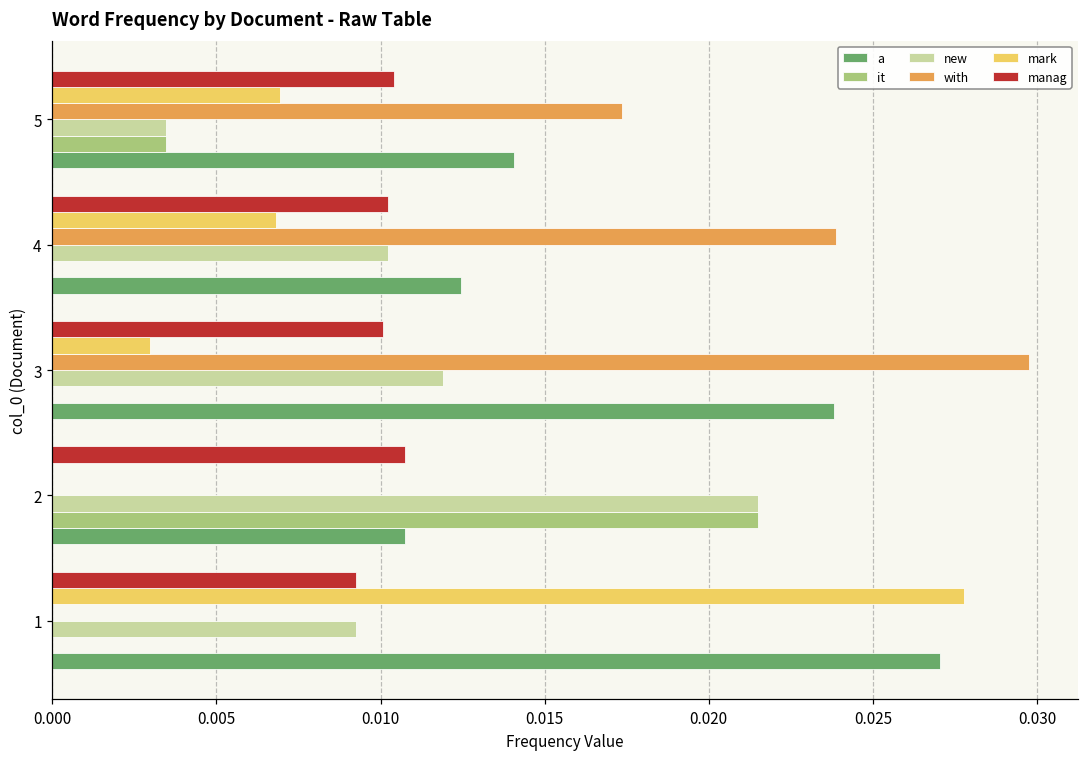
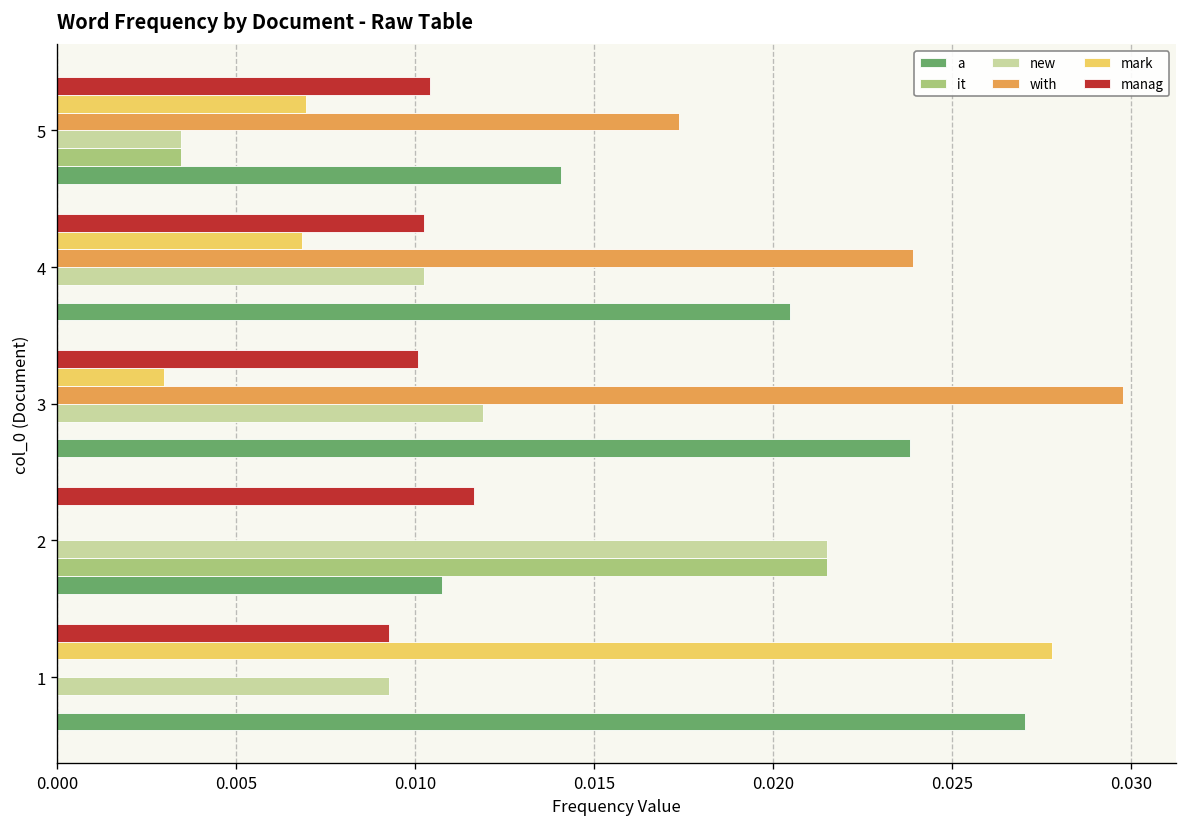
  {
    "a": {
      "5": 0.0141,
-     "4": 0.0125,
+     "4": 0.0205,
      "3": 0.0238,
      "2": 0.0108,
      "1": 0.0270
    },
    "manag": {
      "5": 0.0104,
      "4": 0.0102,
      "3": 0.0101,
-     "2": 0.0108,
+     "2": 0.0117,
      "1": 0.0093
    }
  }
